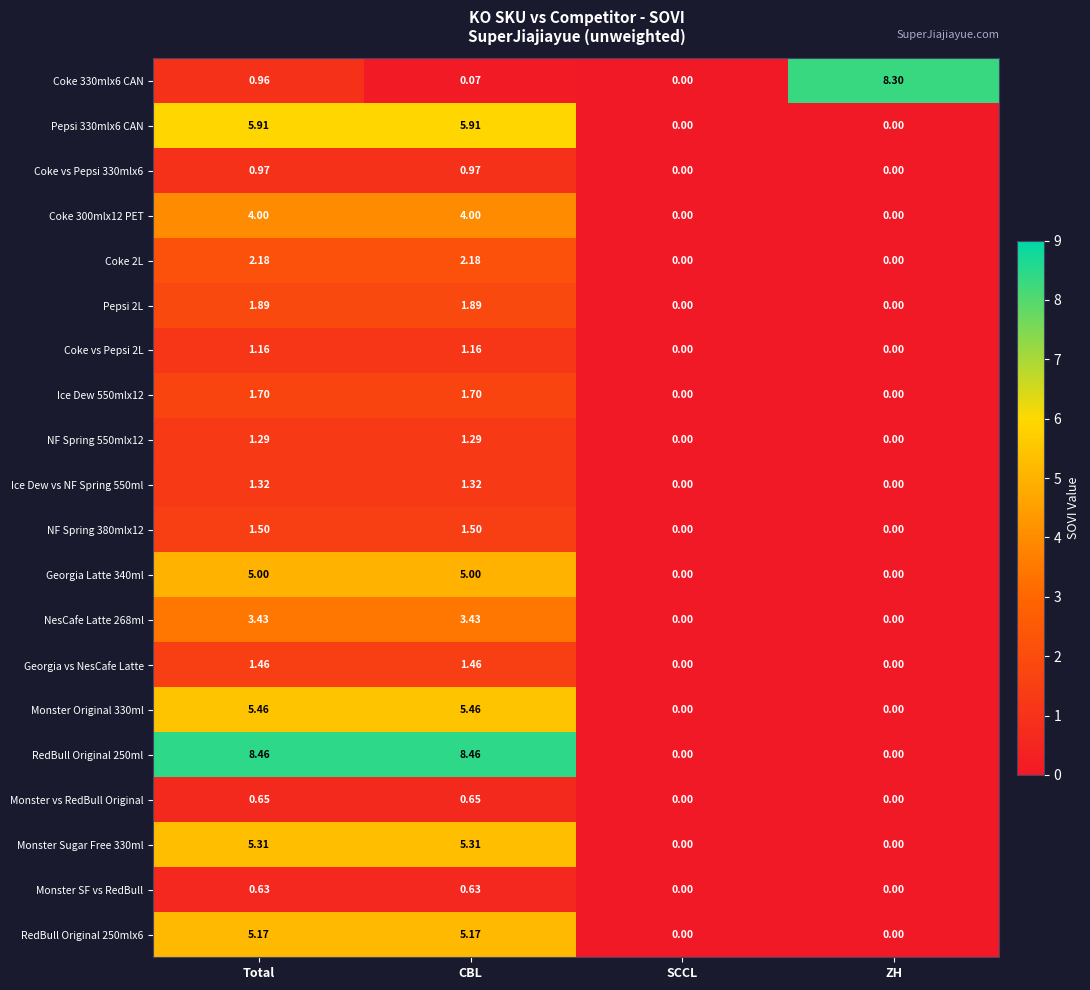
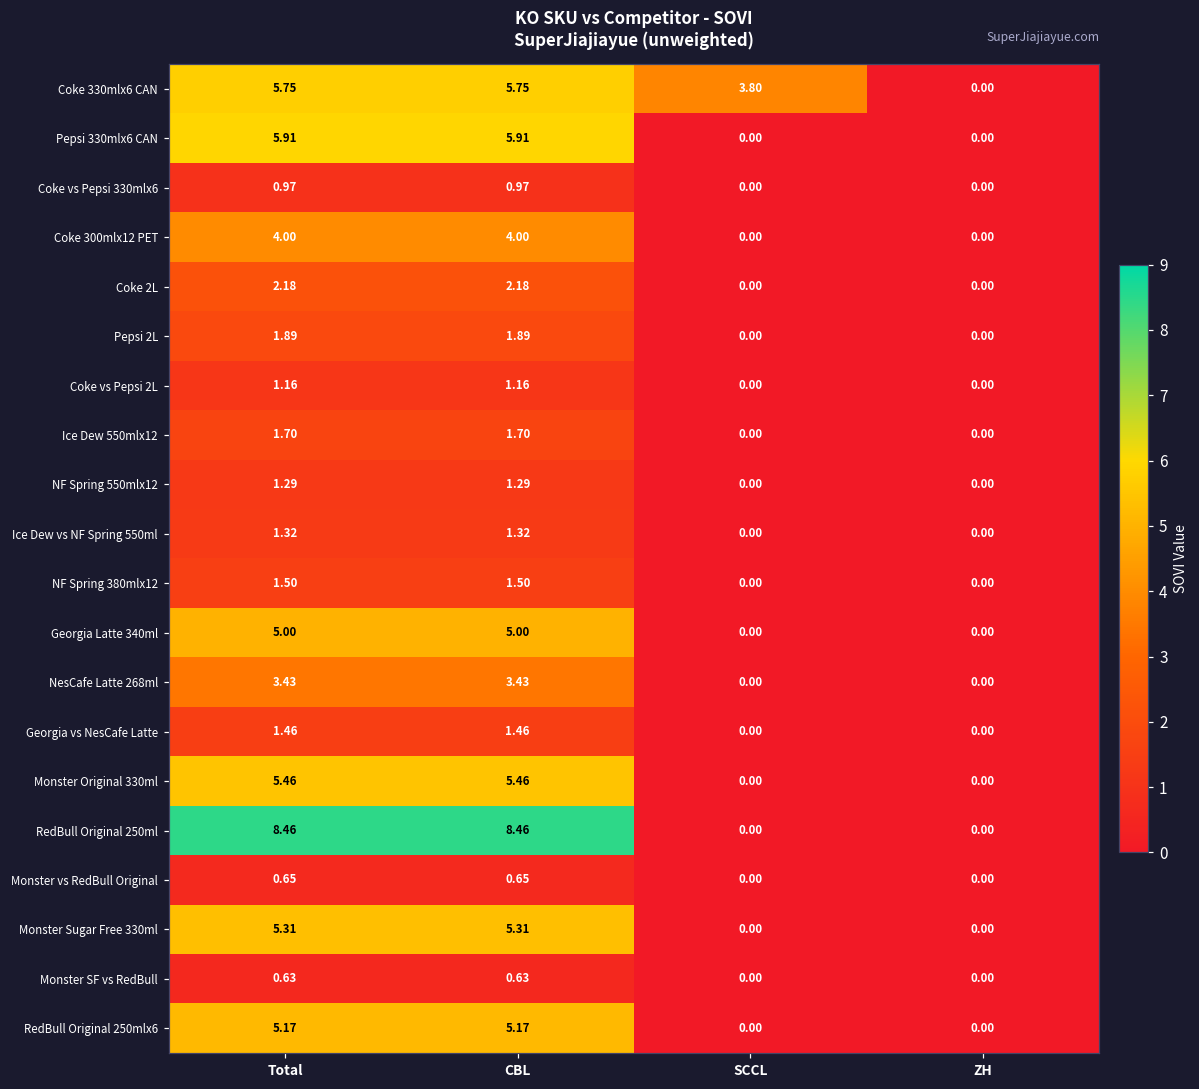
  {
    "Coke 330mlx6 CAN": {
-     "Total": 0.96,
-     "CBL": 0.07,
-     "SCCL": 0.00,
-     "ZH": 8.30
+     "Total": 5.75,
+     "CBL": 5.75,
+     "SCCL": 3.80,
+     "ZH": 0.00
    },
    "Pepsi 330mlx6 CAN": {
      "Total": 5.91,
      "CBL": 5.91,
      "SCCL": 0.00,
      "ZH": 0.00
    },
    "Coke vs Pepsi 330mlx6": {
      "Total": 0.97,
      "CBL": 0.97,
      "SCCL": 0.00,
      "ZH": 0.00
    },
    "Coke 300mlx12 PET": {
      "Total": 4.00,
      "CBL": 4.00,
      "SCCL": 0.00,
      "ZH": 0.00
    },
    "Coke 2L": {
      "Total": 2.18,
      "CBL": 2.18,
      "SCCL": 0.00,
      "ZH": 0.00
    },
    "Pepsi 2L": {
      "Total": 1.89,
      "CBL": 1.89,
      "SCCL": 0.00,
      "ZH": 0.00
    },
    "Coke vs Pepsi 2L": {
      "Total": 1.16,
      "CBL": 1.16,
      "SCCL": 0.00,
      "ZH": 0.00
    },
    "Ice Dew 550mlx12": {
      "Total": 1.70,
      "CBL": 1.70,
      "SCCL": 0.00,
      "ZH": 0.00
    },
    "NF Spring 550mlx12": {
      "Total": 1.29,
      "CBL": 1.29,
      "SCCL": 0.00,
      "ZH": 0.00
    },
    "Ice Dew vs NF Spring 550ml": {
      "Total": 1.32,
      "CBL": 1.32,
      "SCCL": 0.00,
      "ZH": 0.00
    },
    "NF Spring 380mlx12": {
      "Total": 1.50,
      "CBL": 1.50,
      "SCCL": 0.00,
      "ZH": 0.00
    },
    "Georgia Latte 340ml": {
      "Total": 5.00,
      "CBL": 5.00,
      "SCCL": 0.00,
      "ZH": 0.00
    },
    "NesCafe Latte 268ml": {
      "Total": 3.43,
      "CBL": 3.43,
      "SCCL": 0.00,
      "ZH": 0.00
    },
    "Georgia vs NesCafe Latte": {
      "Total": 1.46,
      "CBL": 1.46,
      "SCCL": 0.00,
      "ZH": 0.00
    },
    "Monster Original 330ml": {
      "Total": 5.46,
      "CBL": 5.46,
      "SCCL": 0.00,
      "ZH": 0.00
    },
    "RedBull Original 250ml": {
      "Total": 8.46,
      "CBL": 8.46,
      "SCCL": 0.00,
      "ZH": 0.00
    },
    "Monster vs RedBull Original": {
      "Total": 0.65,
      "CBL": 0.65,
      "SCCL": 0.00,
      "ZH": 0.00
    },
    "Monster Sugar Free 330ml": {
      "Total": 5.31,
      "CBL": 5.31,
      "SCCL": 0.00,
      "ZH": 0.00
    },
    "Monster SF vs RedBull": {
      "Total": 0.63,
      "CBL": 0.63,
      "SCCL": 0.00,
      "ZH": 0.00
    },
    "RedBull Original 250mlx6": {
      "Total": 5.17,
      "CBL": 5.17,
      "SCCL": 0.00,
      "ZH": 0.00
    }
  }
